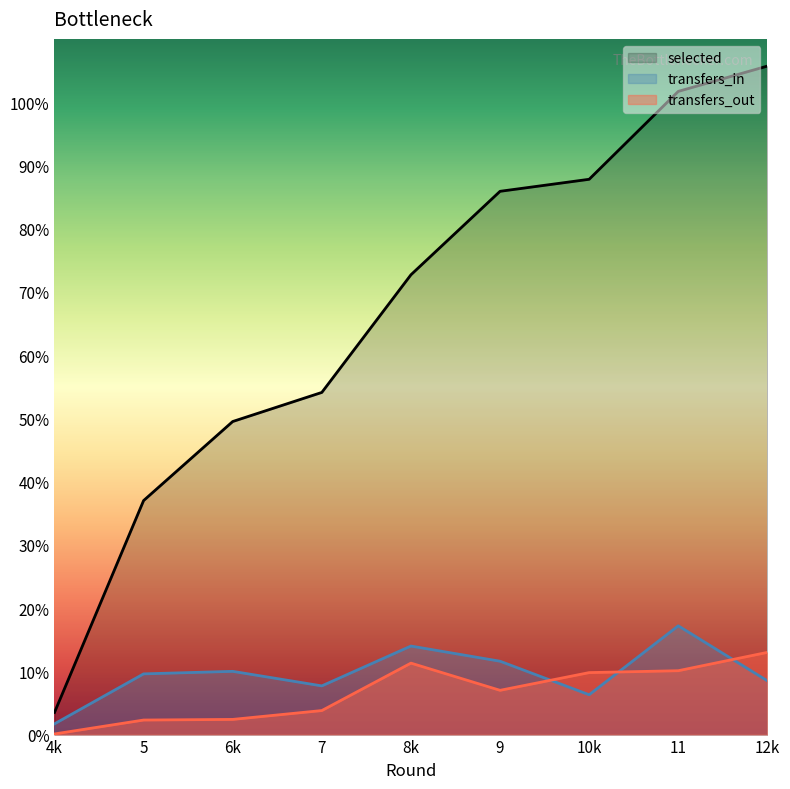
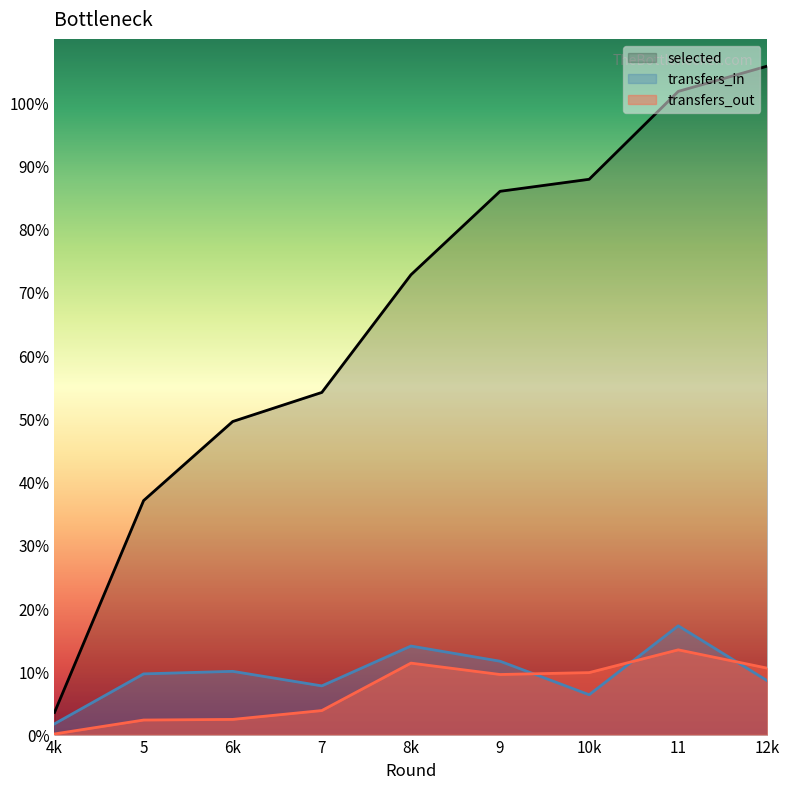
  {
    "transfers_out": {
      "4k": "0%",
      "5": "2%",
      "6k": "2%",
      "7": "4%",
      "8k": "11%",
-     "9": "7%",
+     "9": "10%",
      "10k": "10%",
-     "11": "10%",
-     "12k": "13%"
+     "11": "13%",
+     "12k": "11%"
    }
  }
